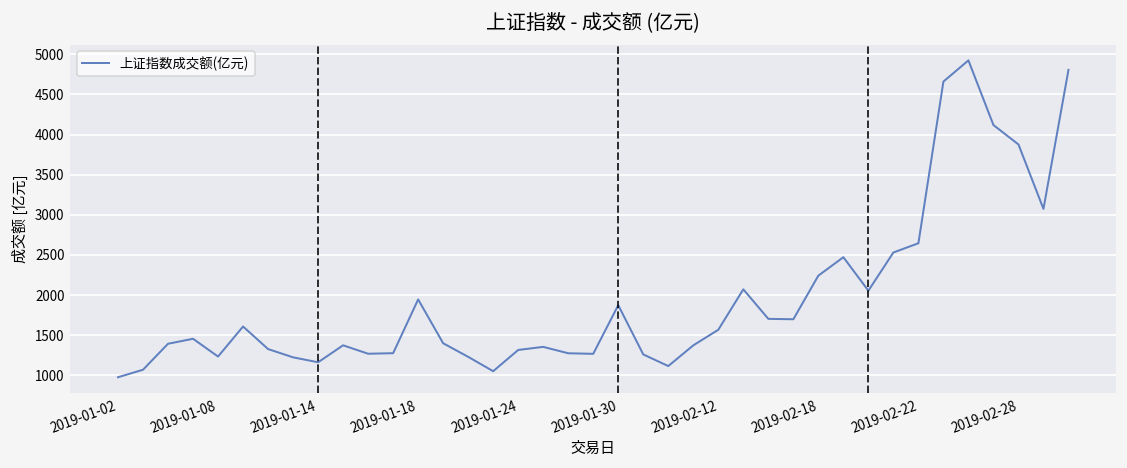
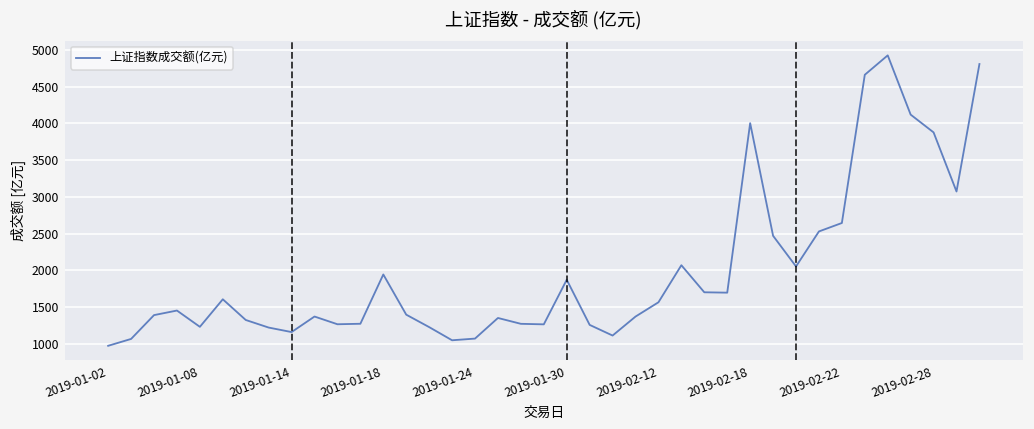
  {
    "2019-01-02": 1000,
    "2019-01-08": 1200,
    "2019-01-14": 1200,
    "2019-01-18": 1900,
-   "2019-01-24": 1300,
+   "2019-01-24": 1100,
    "2019-01-30": 1900,
    "2019-02-12": 1600,
-   "2019-02-18": 2200,
+   "2019-02-18": 4000,
    "2019-02-22": 2600,
    "2019-02-28": 3900
  }
